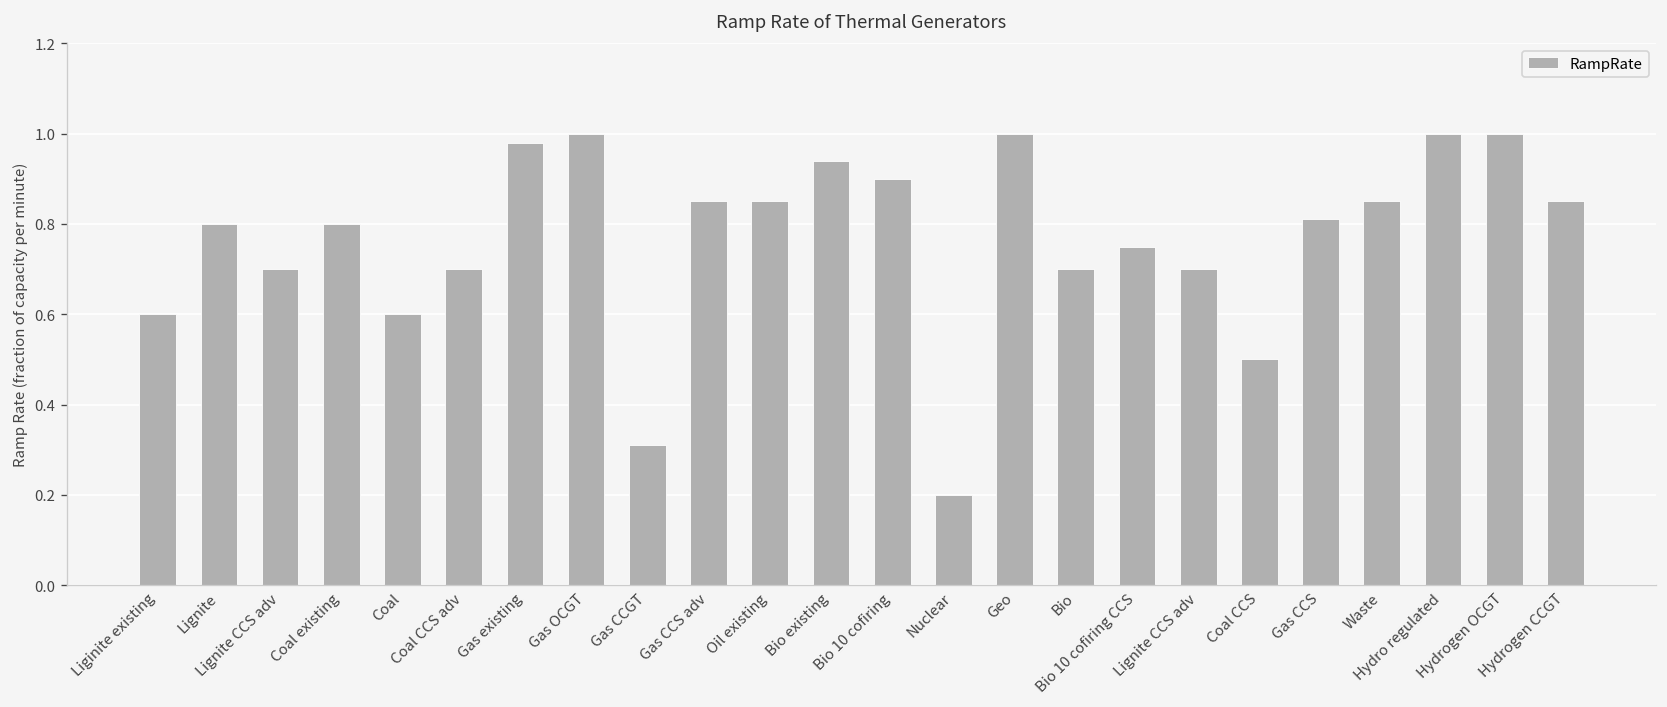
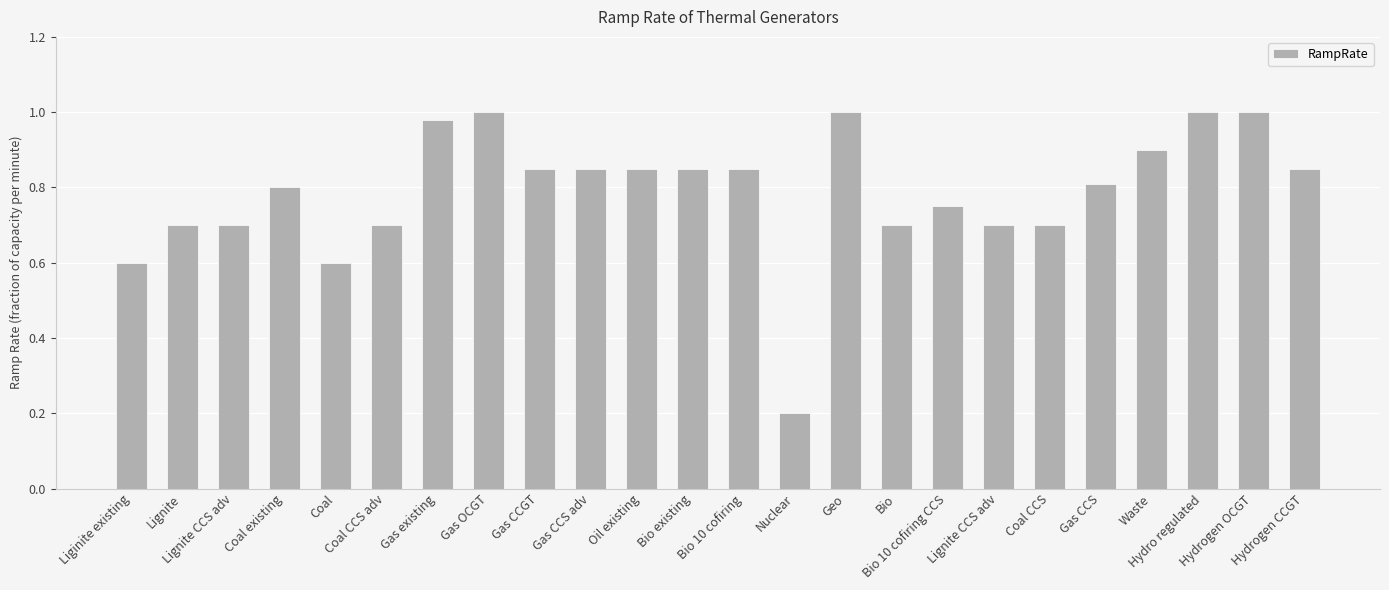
  {
    "Liginite existing": 0.60,
-   "Lignite": 0.8,
+   "Lignite": 0.7,
    "Coal existing": 0.80,
    "Coal": 0.60,
    "Coal CCS adv": 0.70,
    "Gas existing": 0.98,
    "Gas OCGT": 1.00,
-   "Gas CCGT": 0.31,
+   "Gas CCGT": 0.85,
    "Gas CCS adv": 0.85,
    "Oil existing": 0.85,
-   "Bio existing": 0.94,
-   "Bio 10 cofiring": 0.90,
+   "Bio existing": 0.85,
+   "Bio 10 cofiring": 0.85,
    "Nuclear": 0.20,
    "Geo": 1.00,
    "Bio": 0.70,
    "Bio 10 cofiring CCS": 0.75,
-   "Coal CCS": 0.5,
+   "Coal CCS": 0.7,
    "Gas CCS": 0.81,
-   "Waste": 0.85,
+   "Waste": 0.90,
    "Hydro regulated": 1.00,
    "Hydrogen OCGT": 1.00,
    "Hydrogen CCGT": 0.85
  }
